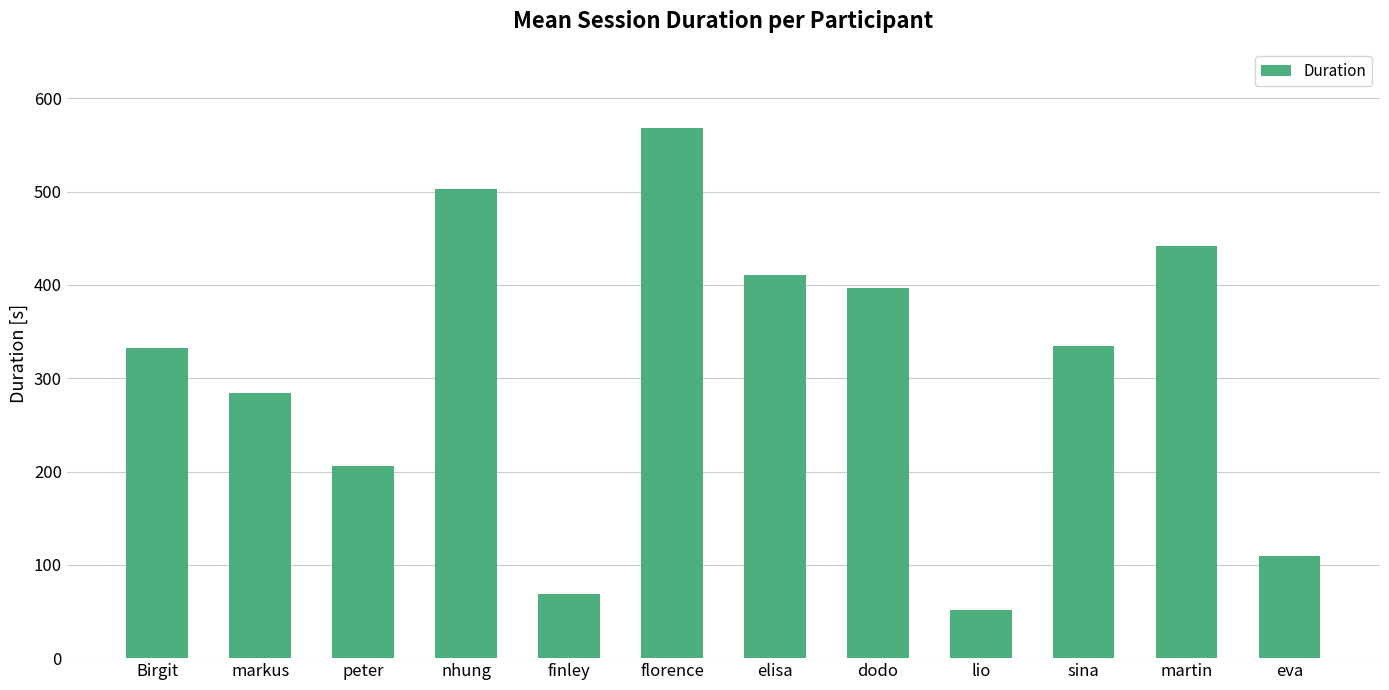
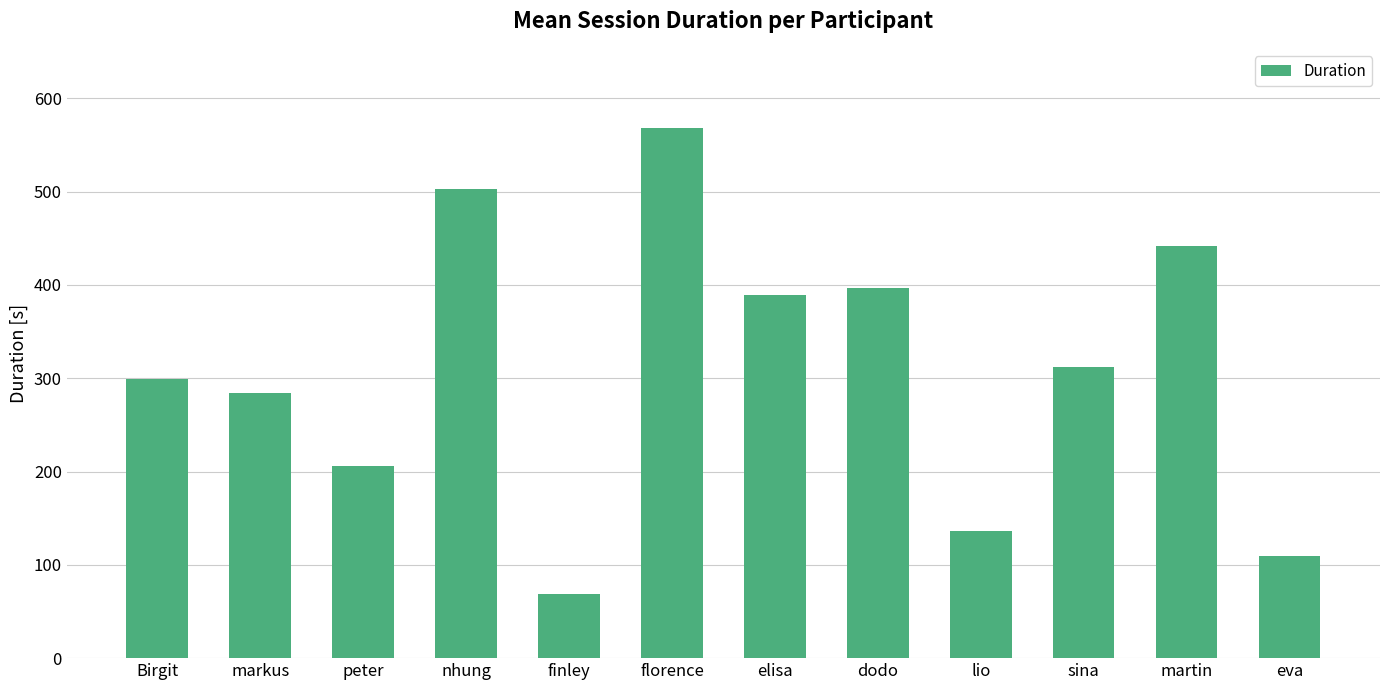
  {
-   "Birgit": 330,
+   "Birgit": 300,
    "markus": 280,
    "peter": 210,
    "nhung": 500,
    "finley": 70,
    "florence": 570,
-   "elisa": 410,
+   "elisa": 390,
    "dodo": 400,
-   "lio": 50,
-   "sina": 330,
+   "lio": 140,
+   "sina": 310,
    "martin": 440,
    "eva": 110
  }
